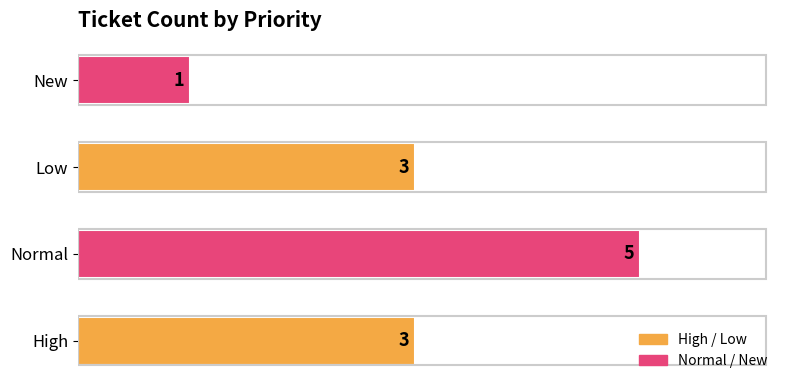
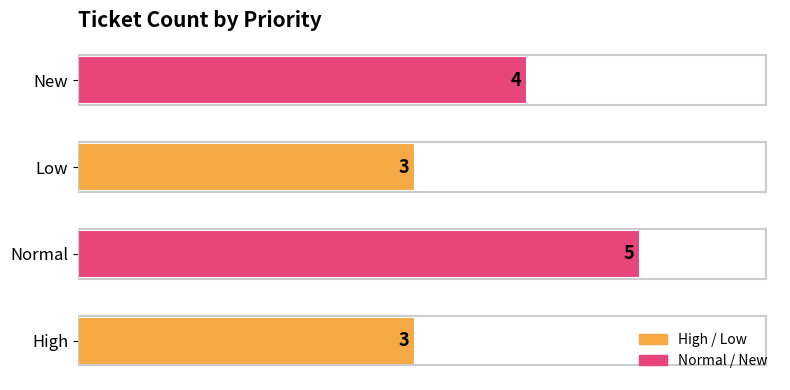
  {
-   "New": 1,
+   "New": 4,
    "Low": 3,
    "Normal": 5,
    "High": 3
  }
